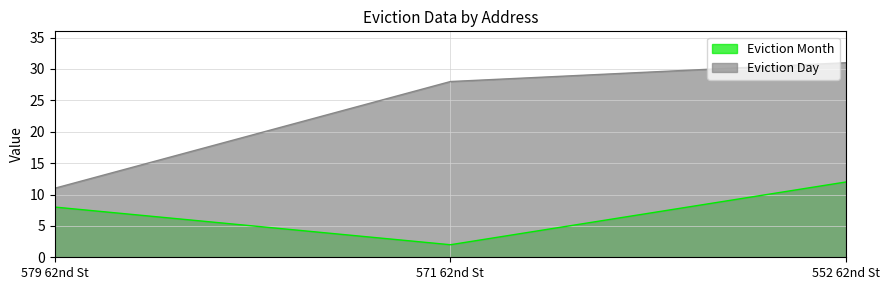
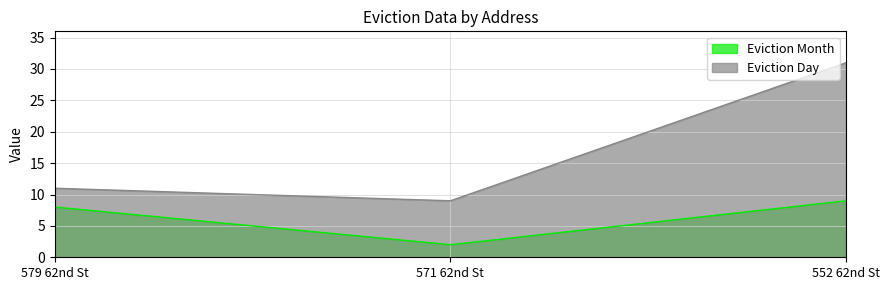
  {
    "Eviction Month": {
      "579 62nd St": 8,
      "571 62nd St": 2,
-     "552 62nd St": 12
+     "552 62nd St": 9
    },
    "Eviction Day": {
      "579 62nd St": 11,
-     "571 62nd St": 28,
+     "571 62nd St": 9,
      "552 62nd St": 31
    }
  }
